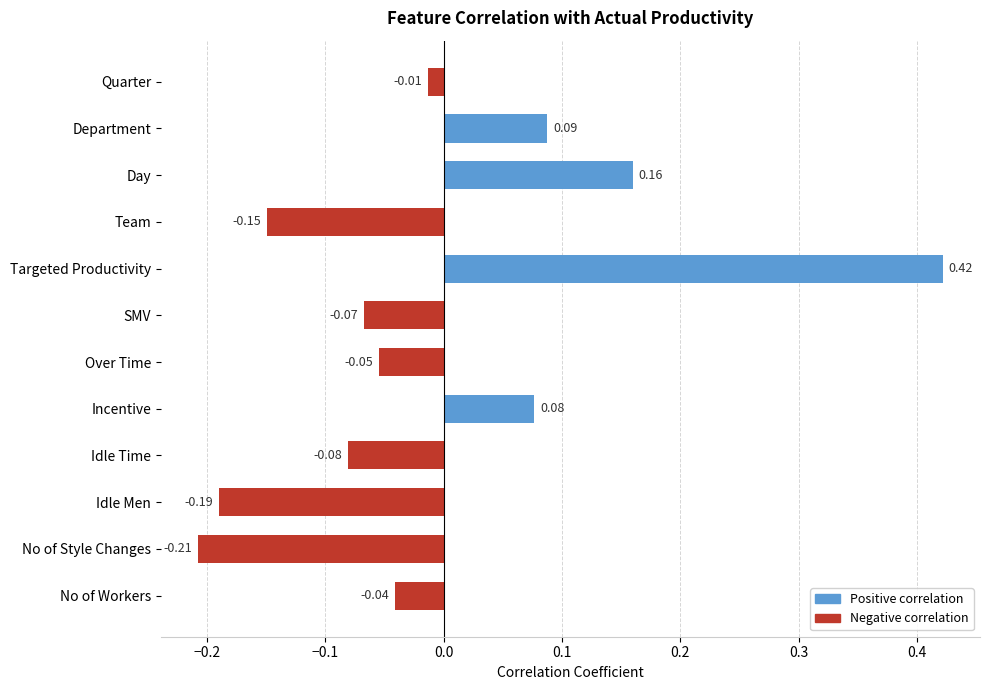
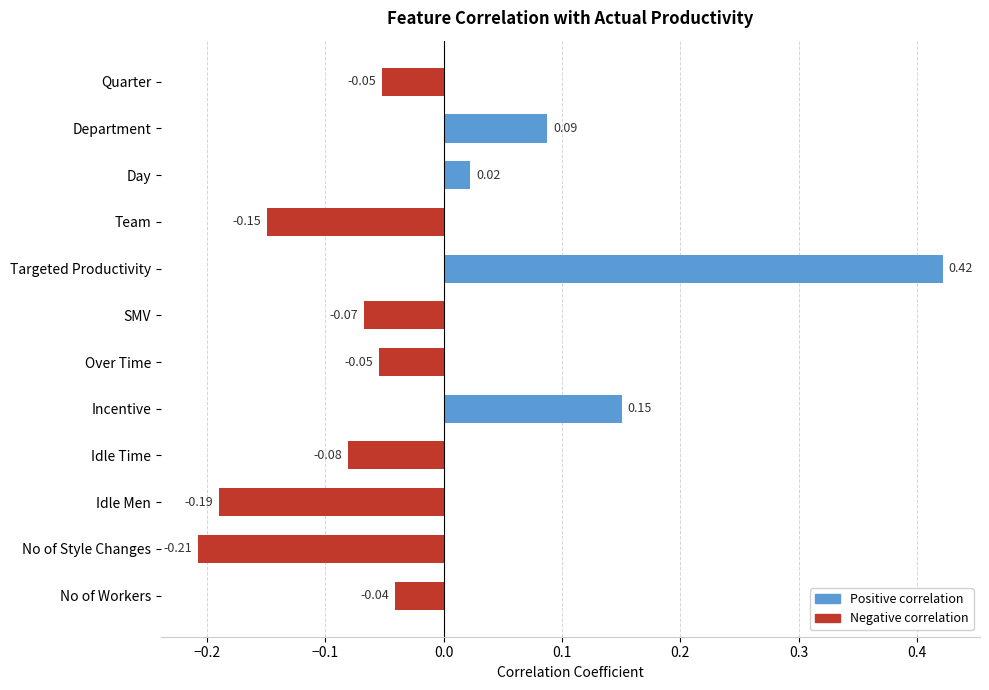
  {
-   "Quarter": -0.01,
+   "Quarter": -0.05,
    "Department": 0.09,
-   "Day": 0.16,
+   "Day": 0.02,
    "Team": -0.15,
    "Targeted Productivity": 0.42,
    "SMV": -0.07,
    "Over Time": -0.05,
-   "Incentive": 0.08,
+   "Incentive": 0.15,
    "Idle Time": -0.08,
    "Idle Men": -0.19,
    "No of Style Changes": -0.21,
    "No of Workers": -0.04
  }
